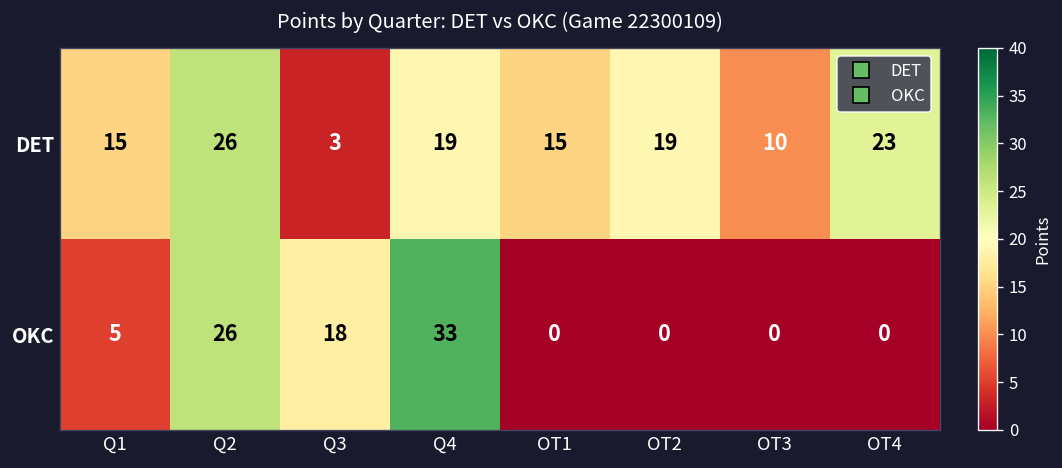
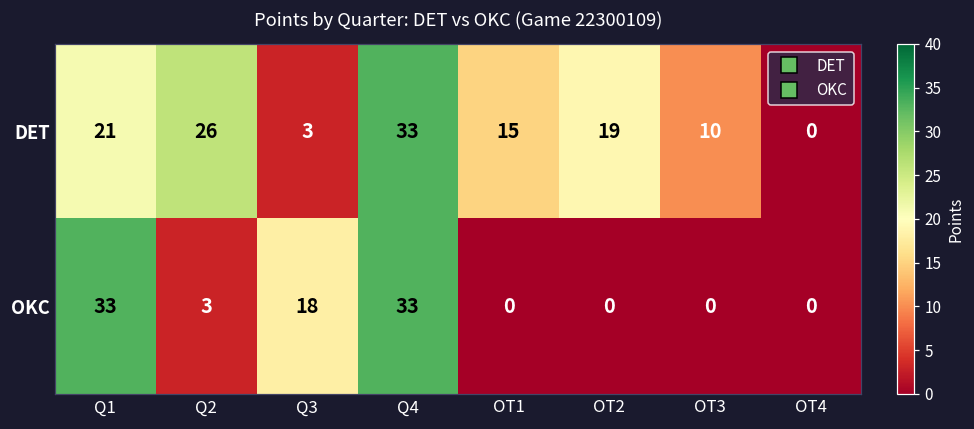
  {
    "DET": {
-     "Q1": 15,
+     "Q1": 21,
      "Q2": 26,
      "Q3": 3,
-     "Q4": 19,
+     "Q4": 33,
      "OT1": 15,
      "OT2": 19,
      "OT3": 10,
-     "OT4": 23
+     "OT4": 0
    },
    "OKC": {
-     "Q1": 5,
-     "Q2": 26,
+     "Q1": 33,
+     "Q2": 3,
      "Q3": 18,
      "Q4": 33,
      "OT1": 0,
      "OT2": 0,
      "OT3": 0,
      "OT4": 0
    }
  }
